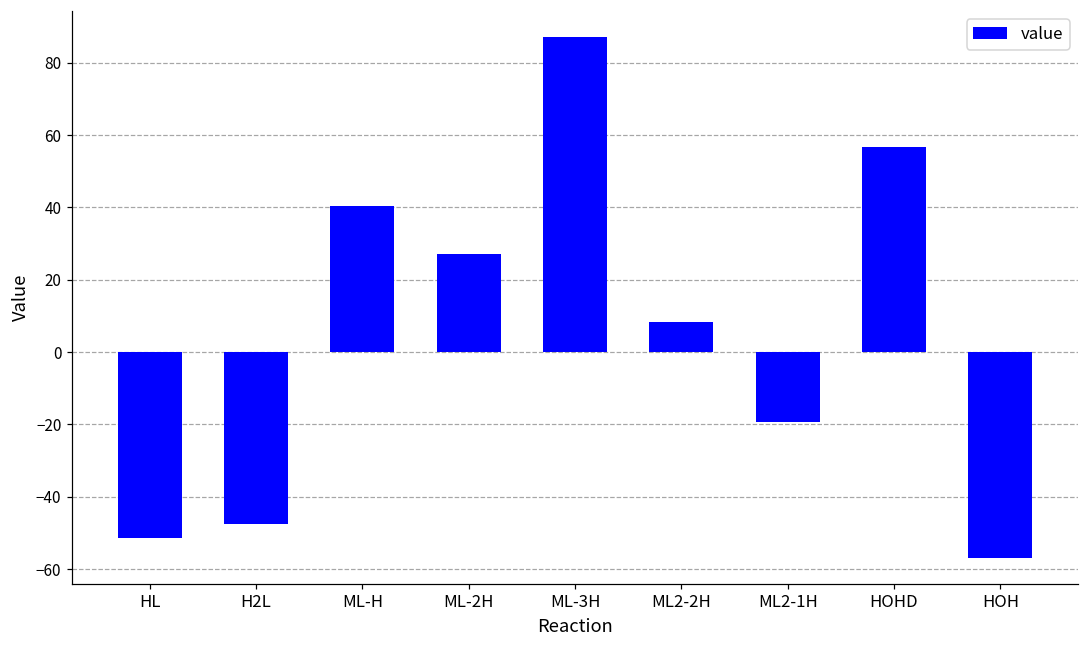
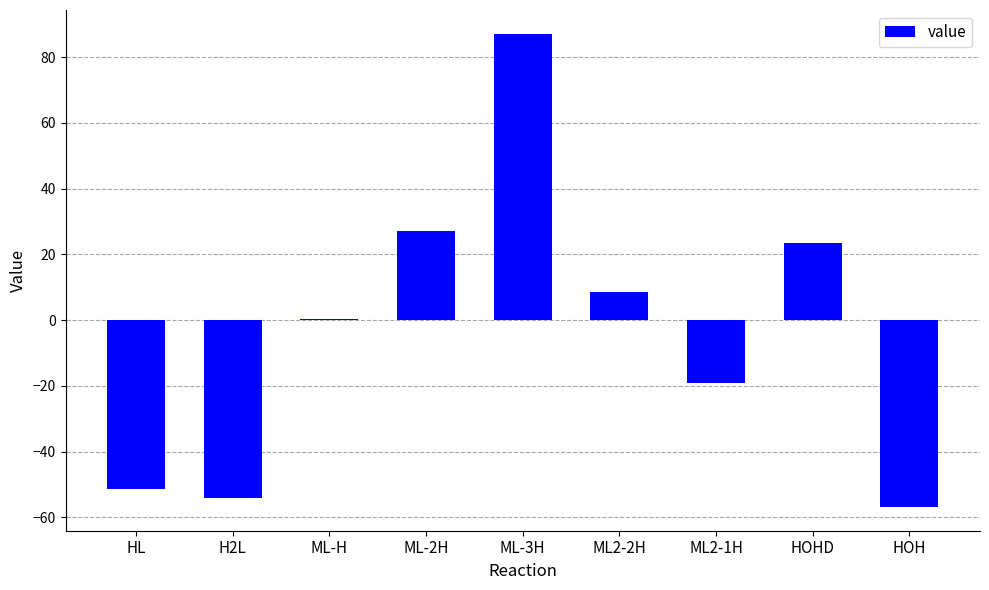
  {
    "HL": -52,
-   "H2L": -48,
-   "ML-H": 40,
+   "H2L": -54,
+   "ML-H": 0,
    "ML-2H": 27,
    "ML-3H": 87,
    "ML2-2H": 8,
    "ML2-1H": -19,
-   "HOHD": 57,
+   "HOHD": 23,
    "HOH": -57
  }
